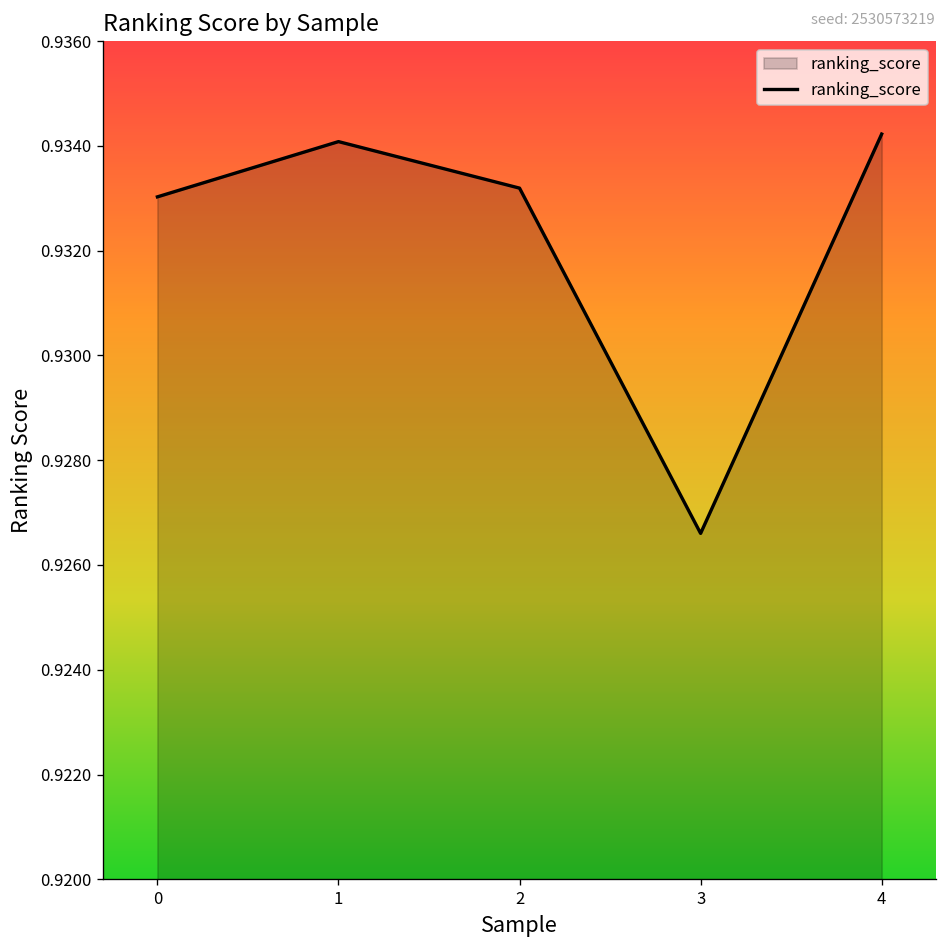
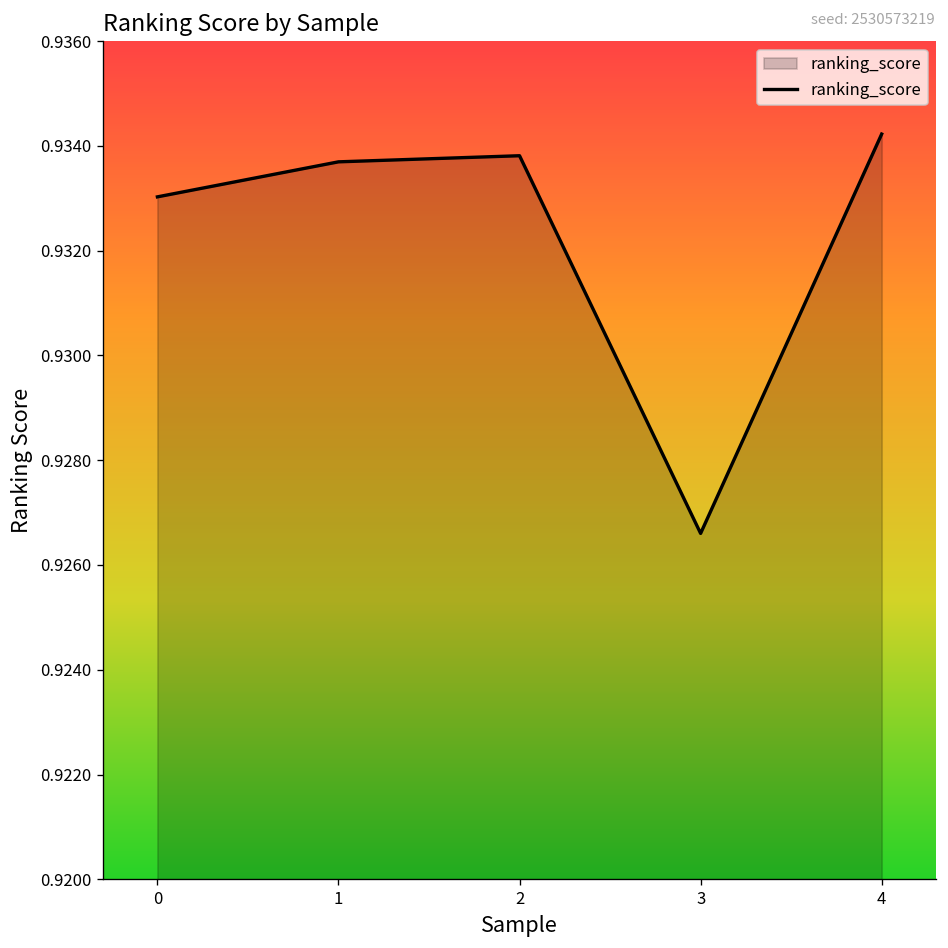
  {
    "0": 0.9330,
-   "1": 0.9341,
-   "2": 0.9332,
+   "1": 0.9337,
+   "2": 0.9338,
    "3": 0.9266,
    "4": 0.9342
  }
